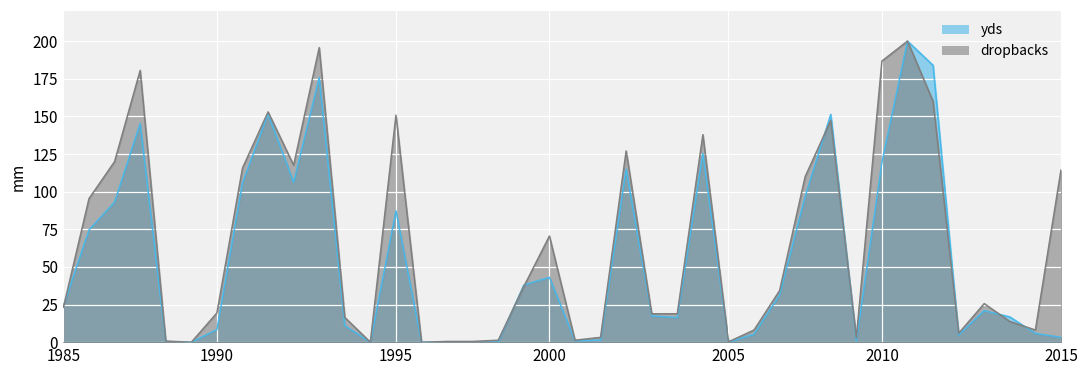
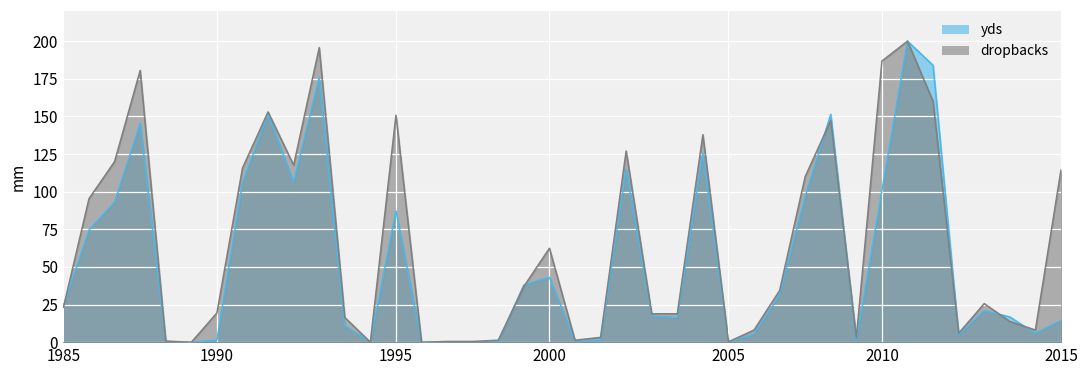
  {
    "yds": {
-     "1990": 8,
+     "1990": 1,
      "1995": 87,
      "2000": 43,
-     "2010": 120,
-     "2015": 3
+     "2010": 101,
+     "2015": 14
    },
    "dropbacks": {
      "1990": 19,
      "1995": 151,
-     "2000": 71,
+     "2000": 62,
      "2010": 187,
      "2015": 114
    }
  }
